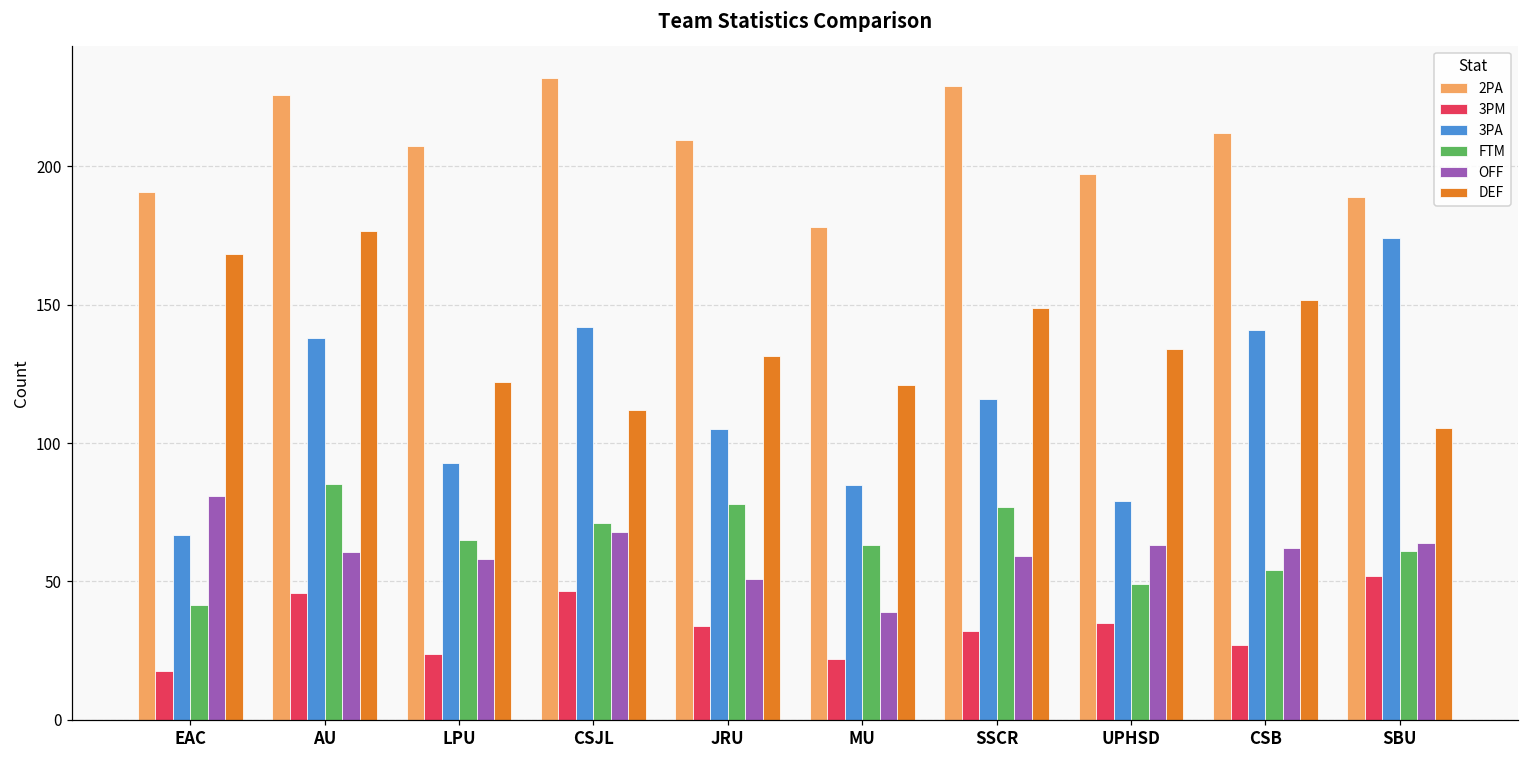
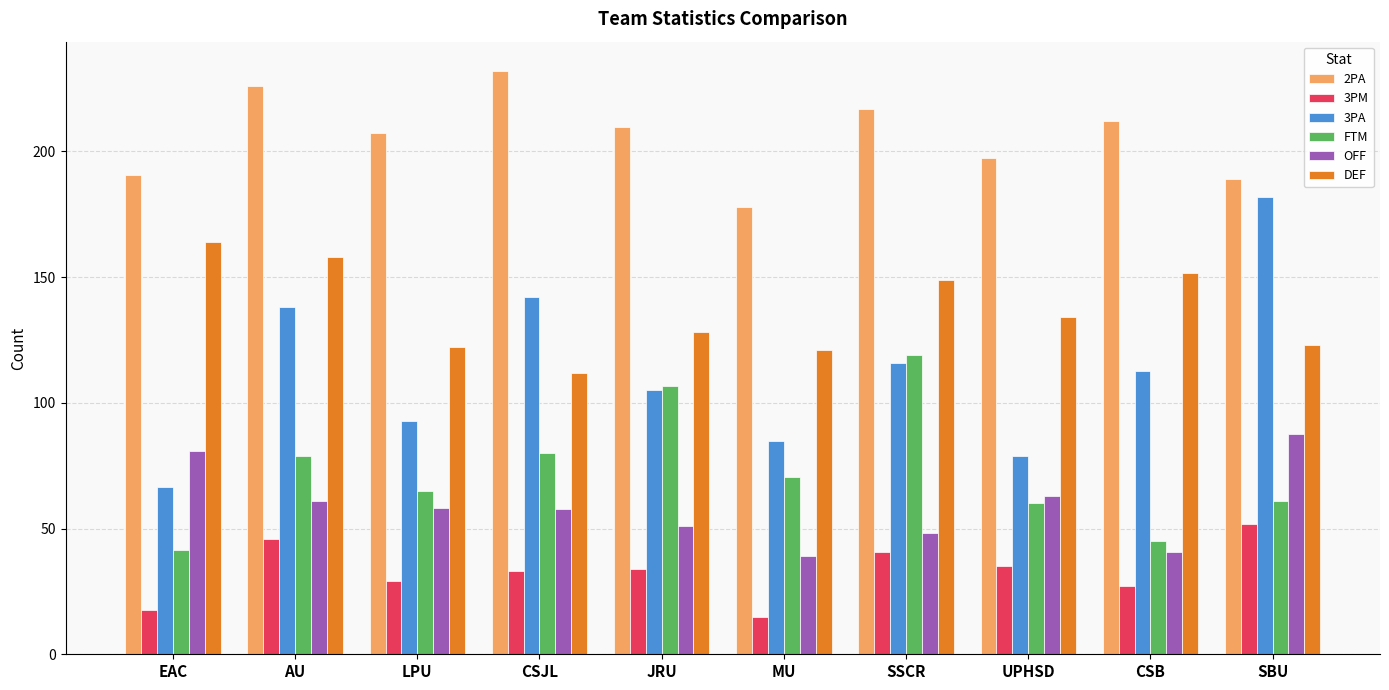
  {
    "2PA": {
      "EAC": 191,
      "AU": 226,
      "LPU": 207,
      "CSJL": 232,
      "JRU": 210,
      "MU": 178,
-     "SSCR": 229,
+     "SSCR": 217,
      "UPHSD": 197,
      "CSB": 212,
      "SBU": 189
    },
    "3PM": {
      "EAC": 18,
      "AU": 46,
-     "LPU": 24,
-     "CSJL": 47,
+     "LPU": 29,
+     "CSJL": 33,
      "JRU": 34,
-     "MU": 22,
-     "SSCR": 32,
+     "MU": 15,
+     "SSCR": 41,
      "UPHSD": 35,
      "CSB": 27,
      "SBU": 52
    },
    "3PA": {
      "EAC": 67,
      "AU": 138,
      "LPU": 93,
      "CSJL": 142,
      "JRU": 105,
      "MU": 85,
      "SSCR": 116,
      "UPHSD": 79,
-     "CSB": 141,
-     "SBU": 174
+     "CSB": 113,
+     "SBU": 182
    },
    "FTM": {
      "EAC": 41,
-     "AU": 85,
+     "AU": 79,
      "LPU": 65,
-     "CSJL": 71,
-     "JRU": 78,
-     "MU": 63,
-     "SSCR": 77,
-     "UPHSD": 49,
-     "CSB": 54,
+     "CSJL": 80,
+     "JRU": 107,
+     "MU": 71,
+     "SSCR": 119,
+     "UPHSD": 60,
+     "CSB": 45,
      "SBU": 61
    },
    "OFF": {
      "EAC": 81,
      "AU": 61,
      "LPU": 58,
-     "CSJL": 68,
+     "CSJL": 58,
      "JRU": 51,
      "MU": 39,
-     "SSCR": 59,
+     "SSCR": 48,
      "UPHSD": 63,
-     "CSB": 62,
-     "SBU": 64
+     "CSB": 41,
+     "SBU": 88
    },
    "DEF": {
-     "EAC": 168,
-     "AU": 177,
+     "EAC": 164,
+     "AU": 158,
      "LPU": 122,
      "CSJL": 112,
-     "JRU": 131,
+     "JRU": 128,
      "MU": 121,
      "SSCR": 149,
      "UPHSD": 134,
      "CSB": 152,
-     "SBU": 106
+     "SBU": 123
    }
  }
